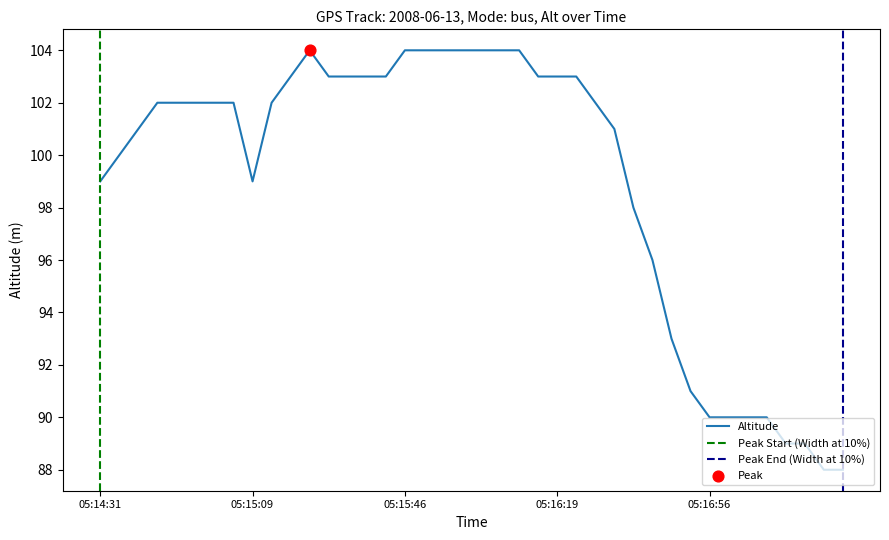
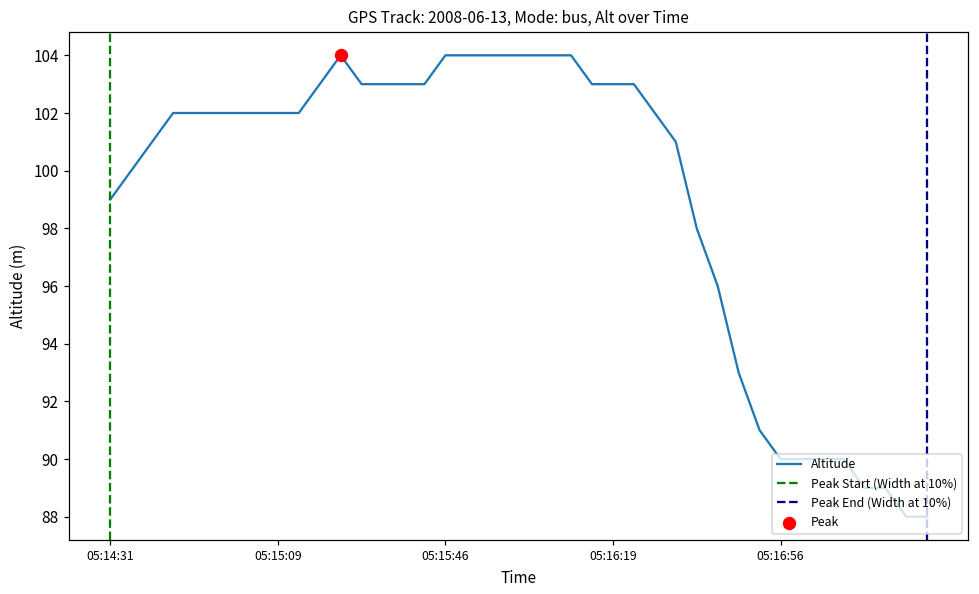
  {
    "Altitude": {
      "05:14:31": 99,
-     "05:15:09": 99,
+     "05:15:09": 102,
      "05:15:46": 104,
      "05:16:19": 103,
      "05:16:56": 90
    }
  }
